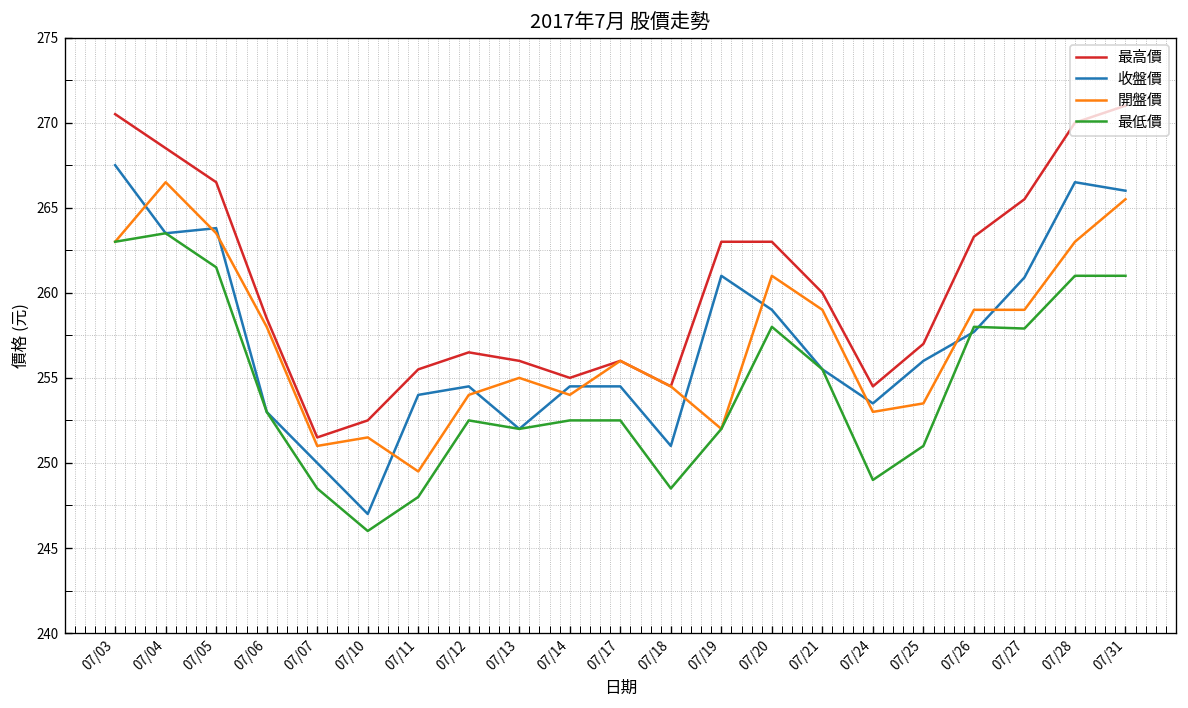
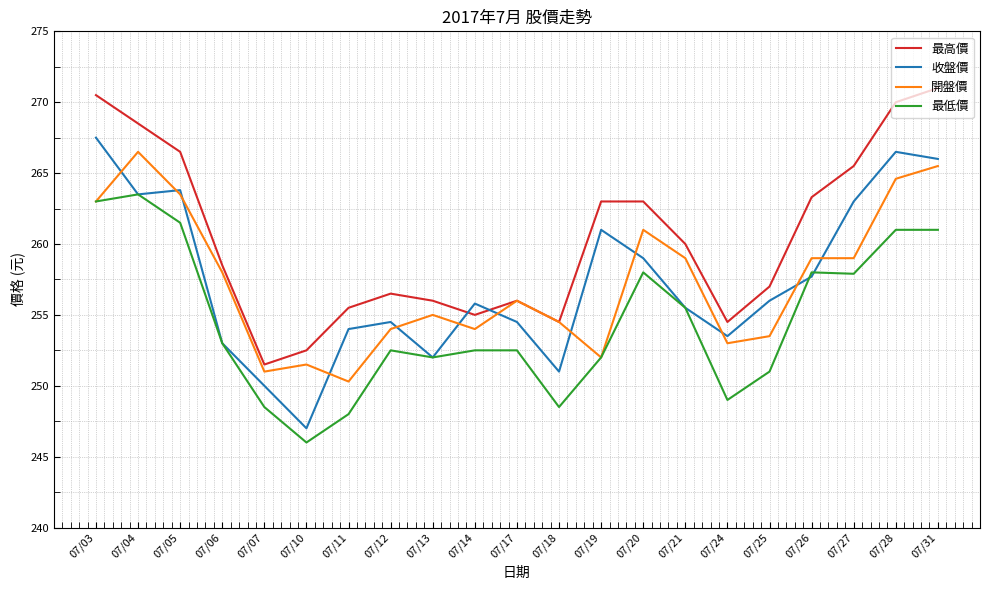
  {
    "最高價": {
      "07/03": 270.5,
      "07/04": 268.5,
      "07/05": 266.5,
      "07/06": 258.5,
      "07/07": 251.5,
      "07/10": 252.5,
      "07/11": 255.5,
      "07/12": 256.5,
      "07/13": 256.0,
      "07/14": 255.0,
      "07/19": 263.0,
      "07/20": 263.0,
      "07/21": 260.0,
      "07/24": 254.5,
      "07/25": 257.0,
      "07/26": 263.3,
      "07/27": 265.5
    },
    "收盤價": {
      "07/03": 267.5,
      "07/05": 263.8,
      "07/07": 250.0,
      "07/10": 247.0,
      "07/11": 254.0,
      "07/12": 254.5,
-     "07/14": 254.5,
+     "07/14": 255.8,
      "07/17": 254.5,
      "07/18": 251.0,
      "07/19": 261.0,
      "07/20": 259.0,
      "07/24": 253.5,
      "07/25": 256.0,
      "07/26": 257.7,
-     "07/27": 260.9,
+     "07/27": 263.0,
      "07/28": 266.5,
      "07/31": 266.0
    },
    "開盤價": {
      "07/04": 266.5,
      "07/05": 263.5,
      "07/06": 258.0,
      "07/07": 251.0,
      "07/10": 251.5,
-     "07/11": 249.5,
+     "07/11": 250.3,
      "07/12": 254.0,
      "07/13": 255.0,
      "07/14": 254.0,
      "07/20": 261.0,
      "07/21": 259.0,
      "07/24": 253.0,
      "07/25": 253.5,
      "07/26": 259.0,
      "07/27": 259.0,
-     "07/28": 263.0,
+     "07/28": 264.6,
      "07/31": 265.5
    },
    "最低價": {
      "07/05": 261.5,
      "07/07": 248.5,
      "07/10": 246.0,
      "07/11": 248.0,
      "07/12": 252.5,
      "07/14": 252.5,
      "07/17": 252.5,
      "07/18": 248.5,
      "07/20": 258.0,
      "07/24": 249.0,
      "07/25": 251.0,
      "07/26": 258.0,
      "07/27": 257.9,
      "07/28": 261.0,
      "07/31": 261.0
    }
  }
